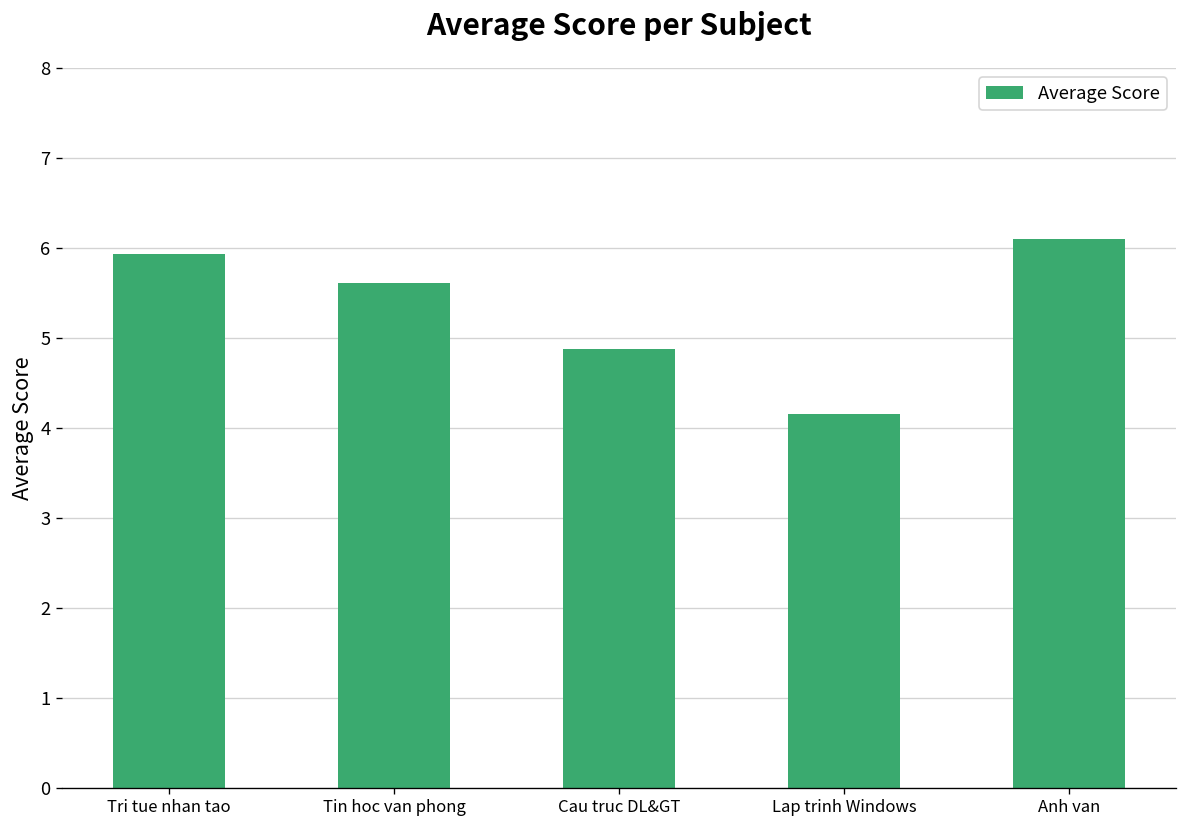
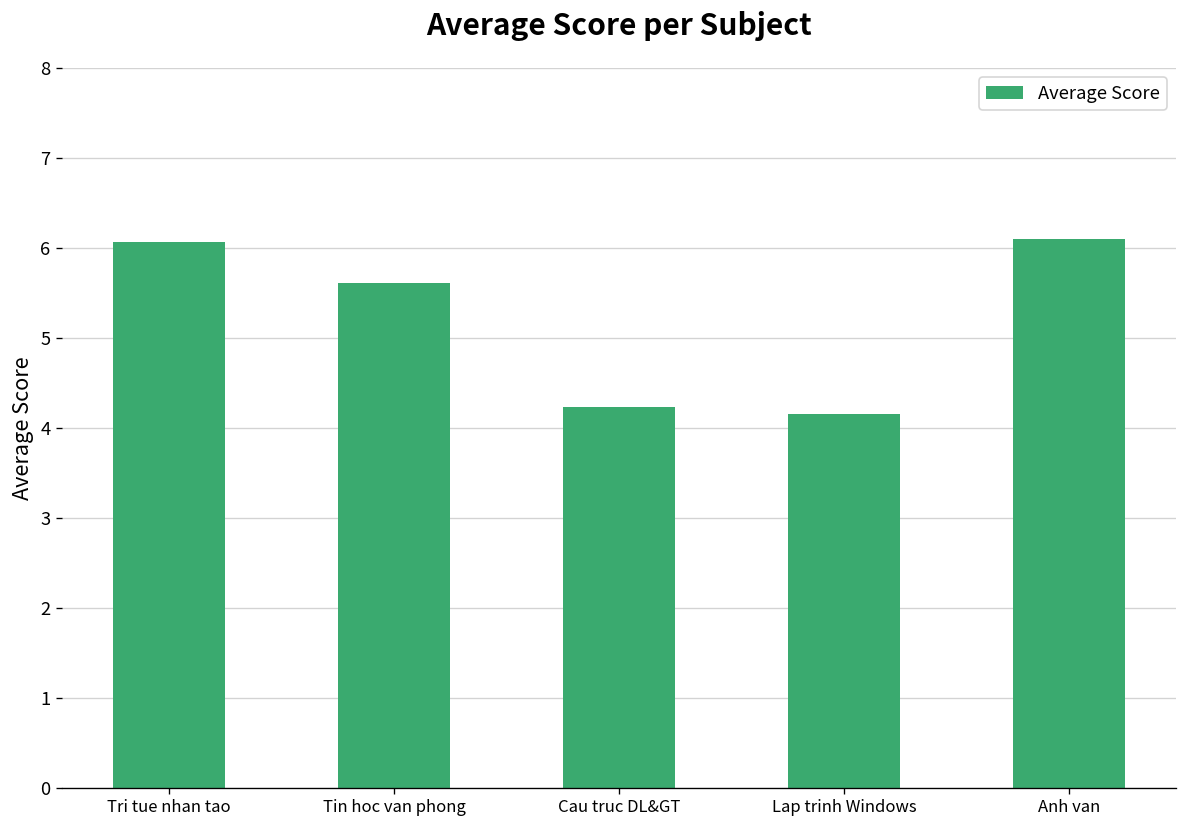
  {
-   "Tri tue nhan tao": 5.9,
+   "Tri tue nhan tao": 6.1,
    "Tin hoc van phong": 5.6,
-   "Cau truc DL&GT": 4.9,
+   "Cau truc DL&GT": 4.2,
    "Lap trinh Windows": 4.2,
    "Anh van": 6.1
  }
